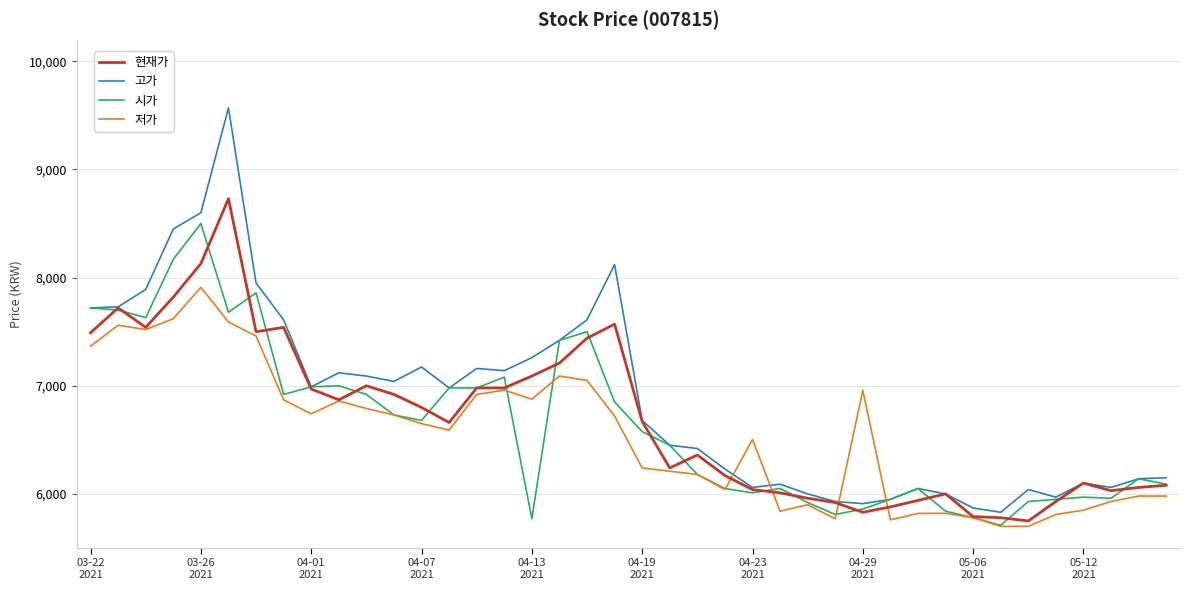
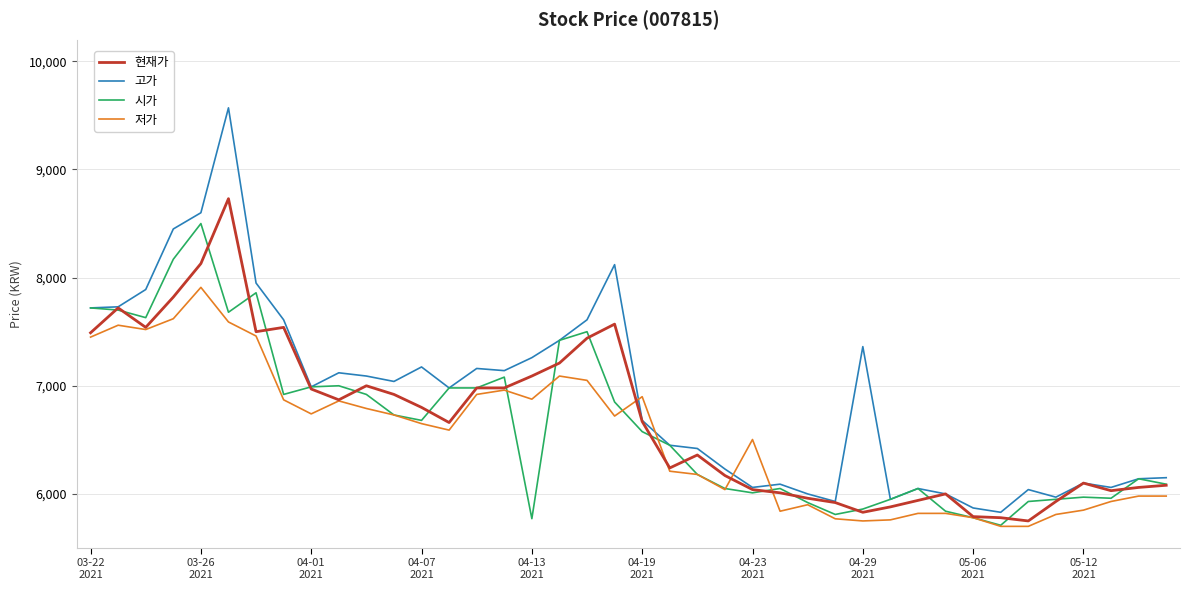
  {
    "현재가": {
      "03-22 2021": "7,490",
      "03-26 2021": "8,130",
      "04-07 2021": "6,800",
      "04-13 2021": "7,090",
      "04-29 2021": "5,830"
    },
    "고가": {
      "03-26 2021": "8,600",
      "04-07 2021": "7,170",
      "04-13 2021": "7,260",
-     "04-29 2021": "5,910",
+     "04-29 2021": "7,360",
      "05-06 2021": "5,870"
    },
    "시가": {
      "03-26 2021": "8,500",
      "04-07 2021": "6,680",
      "04-13 2021": "5,770",
      "04-19 2021": "6,580",
      "04-23 2021": "6,010",
      "04-29 2021": "5,860",
      "05-12 2021": "5,970"
    },
    "저가": {
-     "03-22 2021": "7,370",
+     "03-22 2021": "7,450",
      "03-26 2021": "7,910",
      "04-01 2021": "6,740",
      "04-07 2021": "6,650",
      "04-13 2021": "6,880",
-     "04-19 2021": "6,240",
+     "04-19 2021": "6,900",
      "04-23 2021": "6,500",
-     "04-29 2021": "6,960",
+     "04-29 2021": "5,750",
      "05-12 2021": "5,850"
    }
  }
